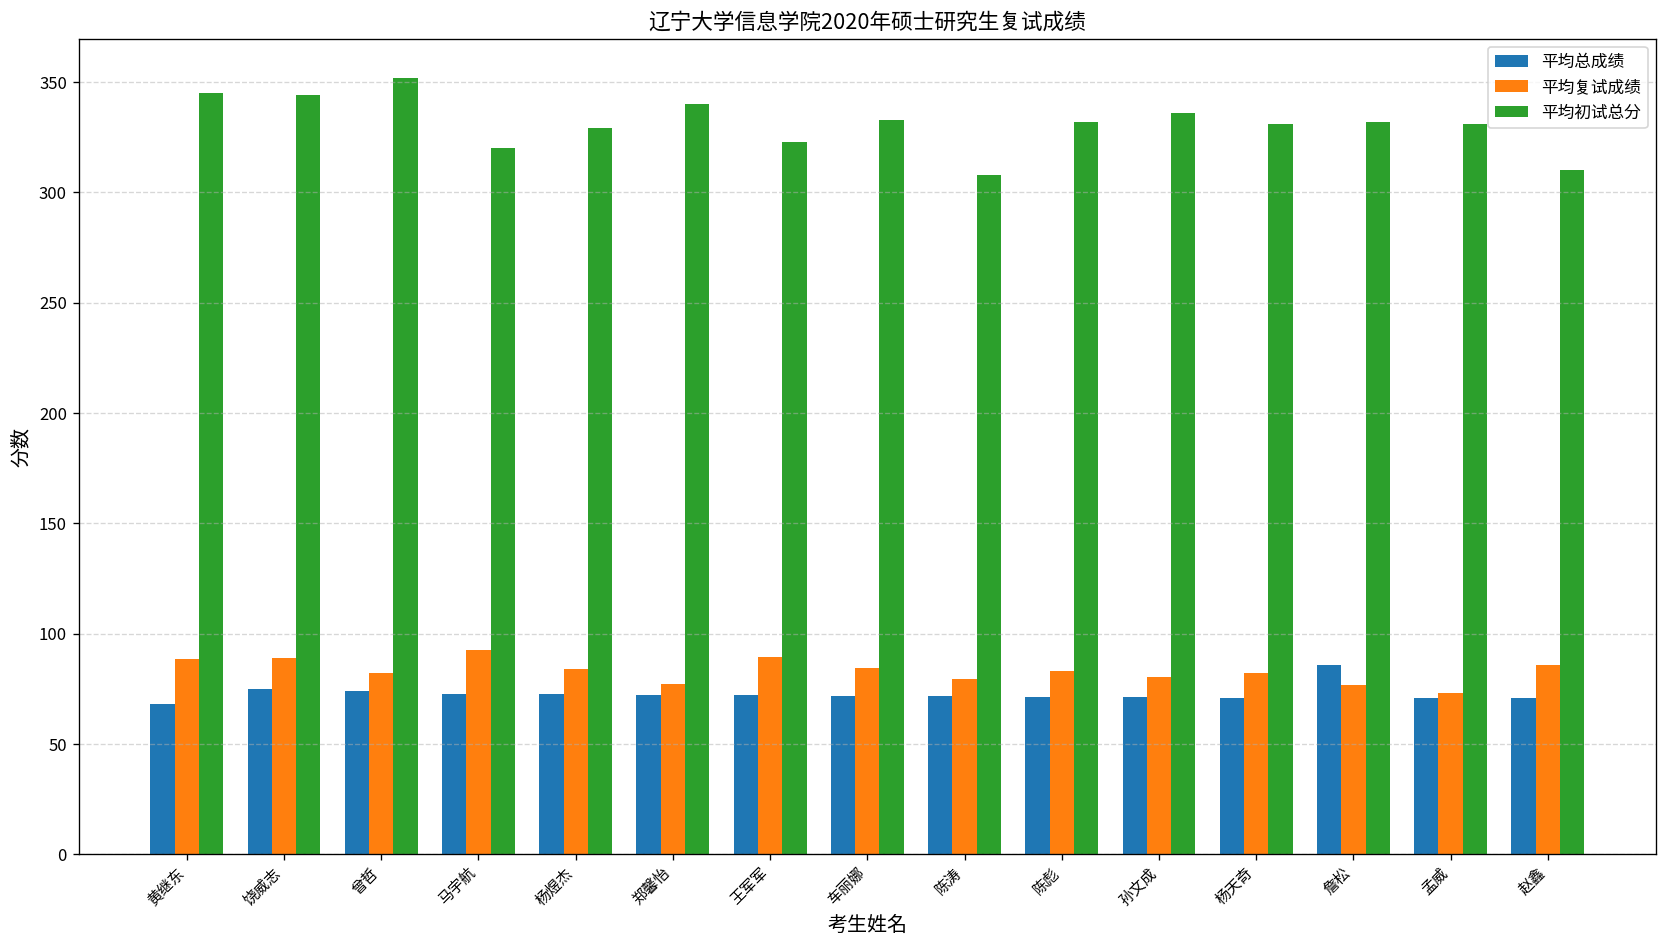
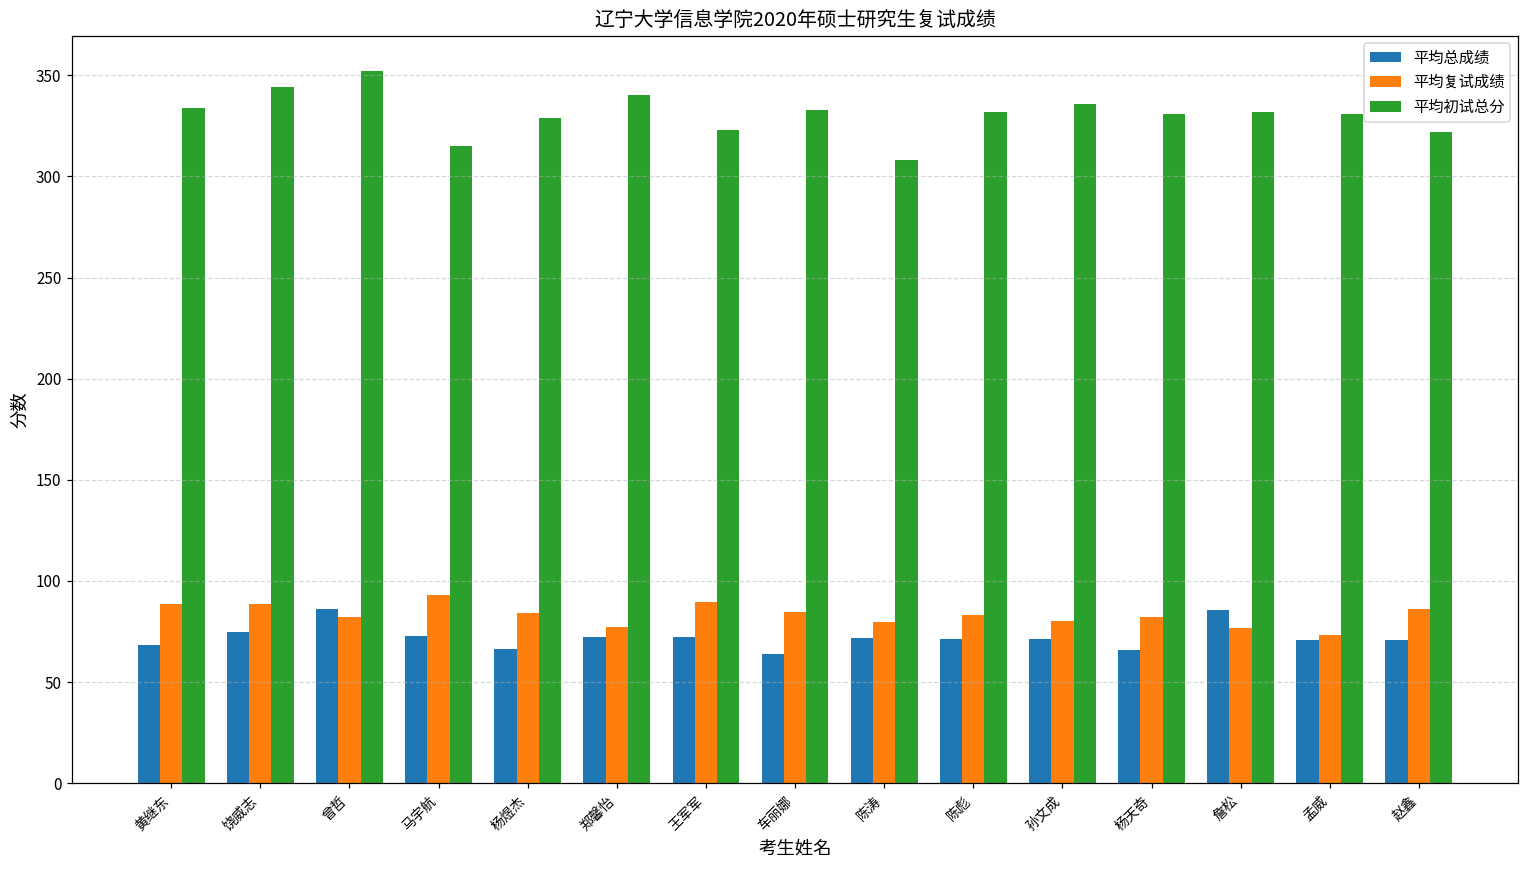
  {
    "平均总成绩": {
      "黄继东": 68,
      "饶威志": 75,
-     "曾哲": 74,
+     "曾哲": 86,
      "马宇航": 73,
-     "杨煜杰": 73,
+     "杨煜杰": 67,
      "郑馨怡": 72,
      "王军军": 72,
-     "车丽娜": 72,
+     "车丽娜": 64,
      "陈涛": 72,
      "陈彪": 71,
      "孙文成": 71,
-     "杨天奇": 71,
+     "杨天奇": 66,
      "詹松": 86,
      "孟威": 71,
      "赵鑫": 71
    },
    "平均复试成绩": {
      "黄继东": 89,
      "饶威志": 89,
      "曾哲": 82,
      "马宇航": 93,
      "杨煜杰": 84,
      "郑馨怡": 77,
      "王军军": 90,
      "车丽娜": 84,
      "陈涛": 80,
      "陈彪": 83,
      "孙文成": 80,
      "杨天奇": 82,
      "詹松": 77,
      "孟威": 73,
      "赵鑫": 86
    },
    "平均初试总分": {
-     "黄继东": 345,
+     "黄继东": 334,
      "饶威志": 344,
      "曾哲": 352,
-     "马宇航": 320,
+     "马宇航": 315,
      "杨煜杰": 329,
      "郑馨怡": 340,
      "王军军": 323,
      "车丽娜": 333,
      "陈涛": 308,
      "陈彪": 332,
      "孙文成": 336,
      "杨天奇": 331,
      "詹松": 332,
      "孟威": 331,
-     "赵鑫": 310
+     "赵鑫": 322
    }
  }
